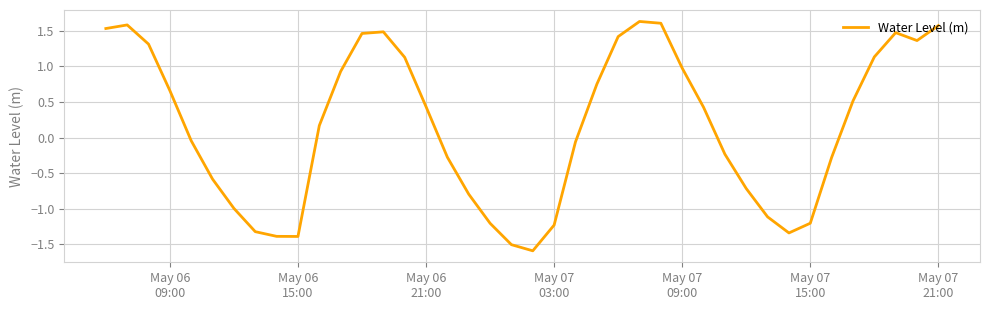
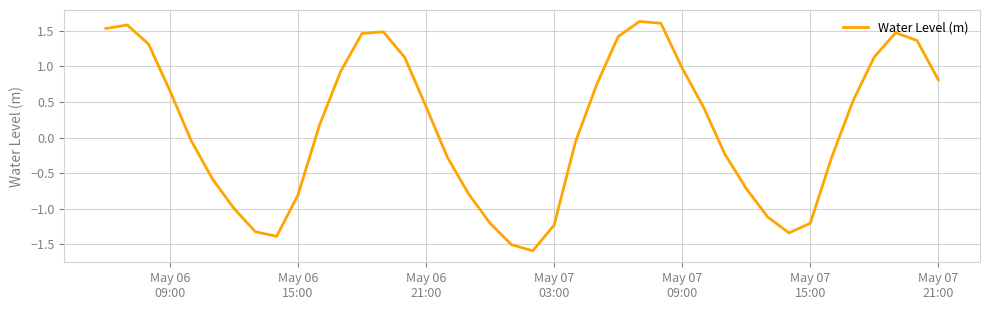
  {
    "May 06 09:00": 0.7,
-   "May 06 15:00": -1.4,
+   "May 06 15:00": -0.8,
    "May 06 21:00": 0.4,
    "May 07 03:00": -1.2,
    "May 07 09:00": 1.0,
    "May 07 15:00": -1.2,
-   "May 07 21:00": 1.6
+   "May 07 21:00": 0.8
  }
